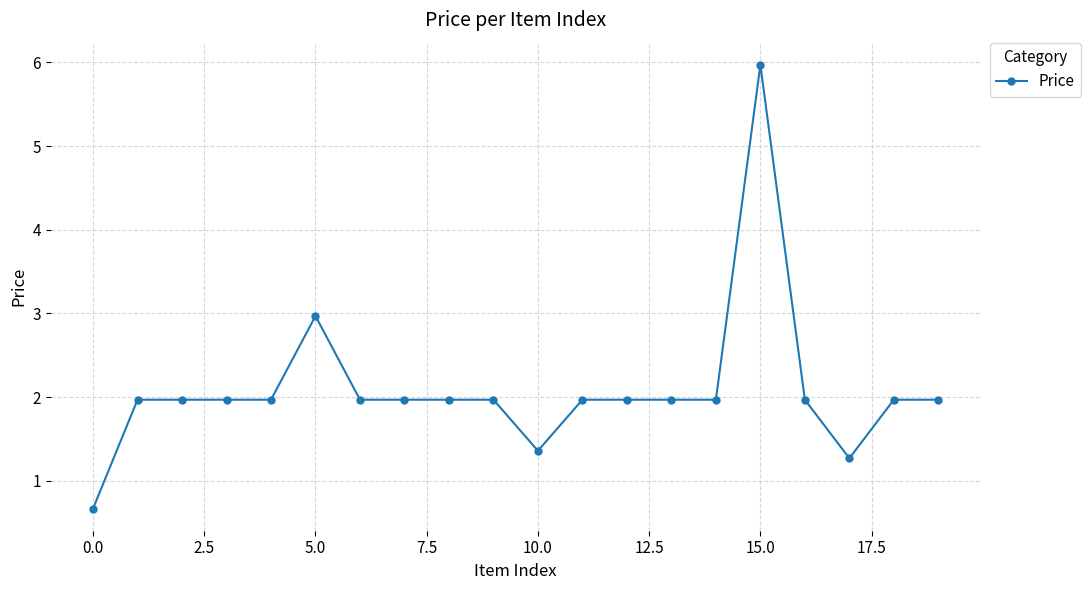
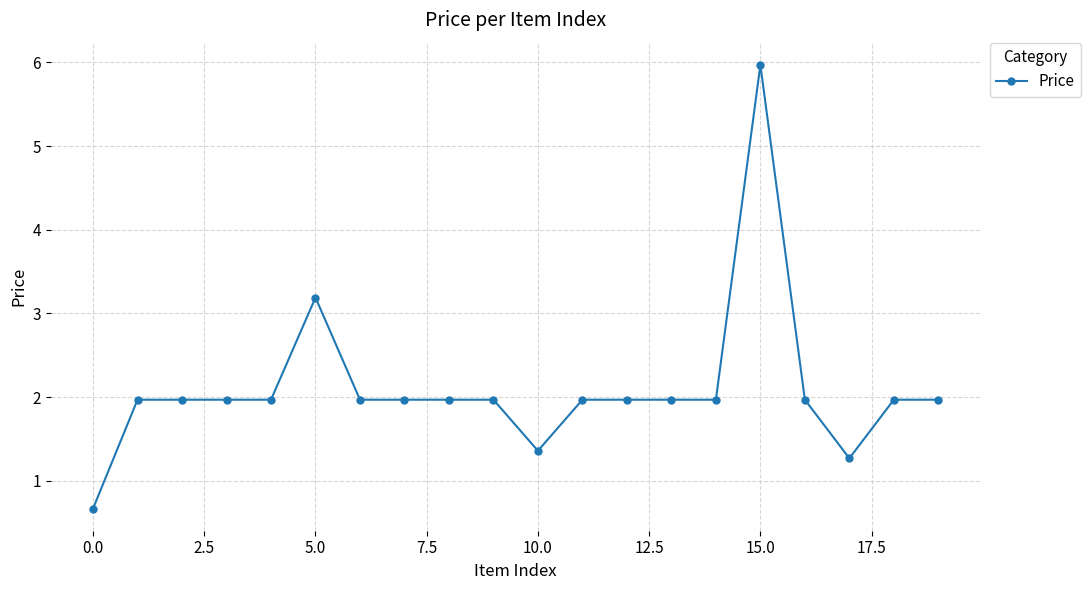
  {
    "0.0": 0.7,
-   "5.0": 3.0,
+   "5.0": 3.2,
    "10.0": 1.4,
    "15.0": 6.0
  }
